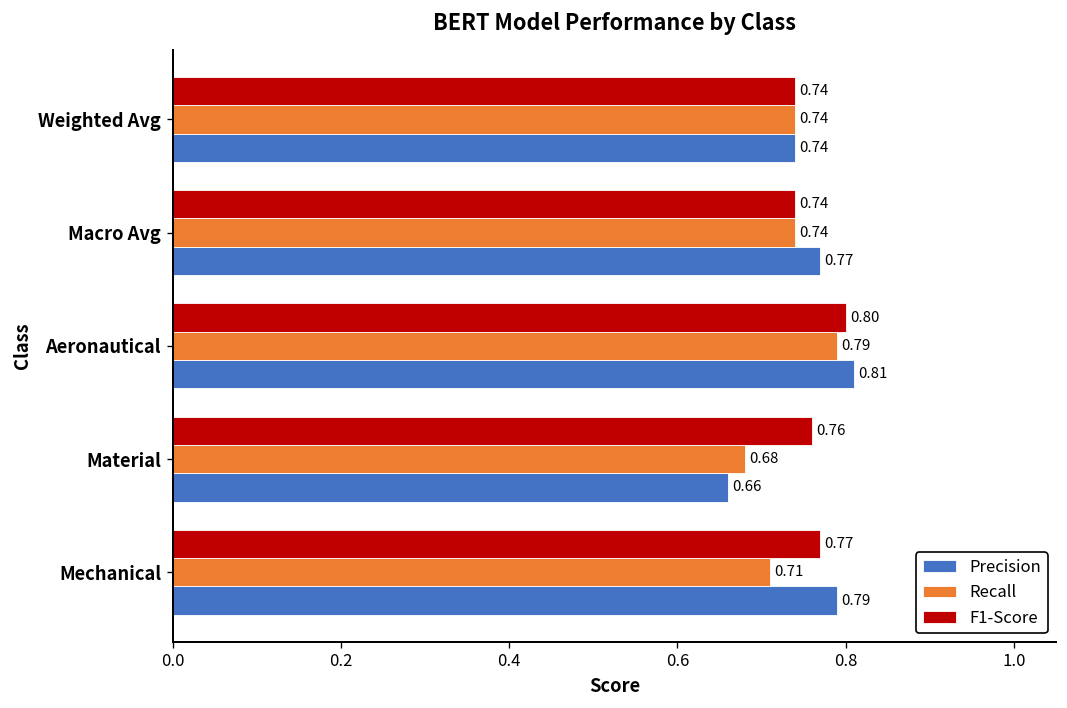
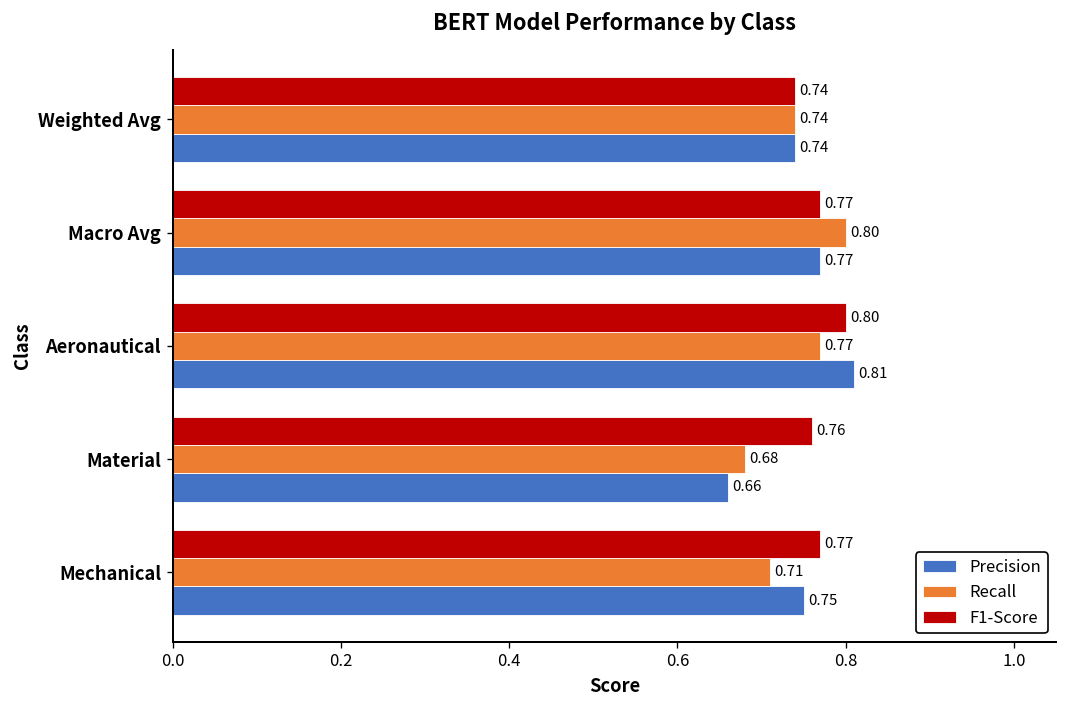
  {
    "Precision": {
      "Weighted Avg": 0.74,
      "Macro Avg": 0.77,
      "Aeronautical": 0.81,
      "Material": 0.66,
-     "Mechanical": 0.79
+     "Mechanical": 0.75
    },
    "Recall": {
      "Weighted Avg": 0.74,
-     "Macro Avg": 0.74,
-     "Aeronautical": 0.79,
+     "Macro Avg": 0.80,
+     "Aeronautical": 0.77,
      "Material": 0.68,
      "Mechanical": 0.71
    },
    "F1-Score": {
      "Weighted Avg": 0.74,
-     "Macro Avg": 0.74,
+     "Macro Avg": 0.77,
      "Aeronautical": 0.80,
      "Material": 0.76,
      "Mechanical": 0.77
    }
  }
